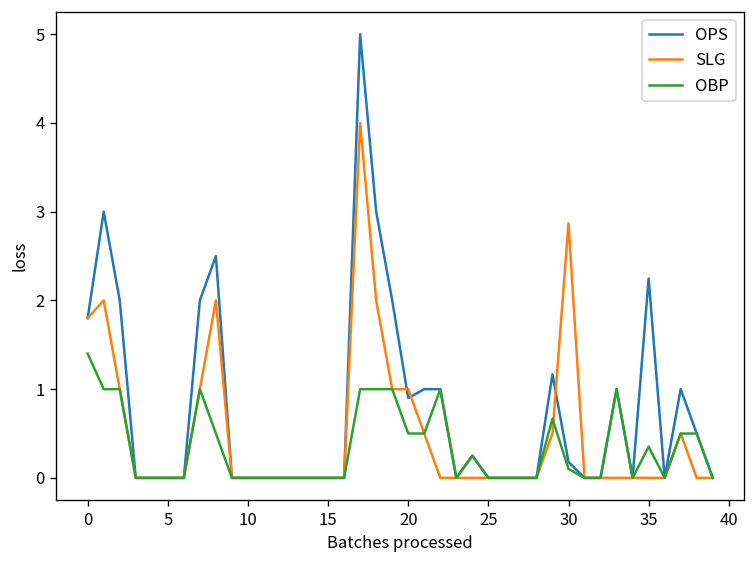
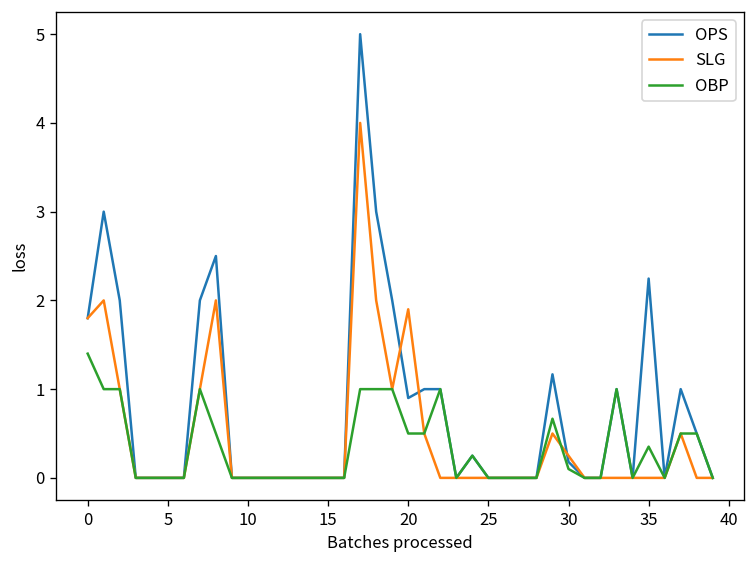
  {
    "OPS": {
      "20": 0.9,
      "30": 0.2,
      "35": 2.2
    },
    "SLG": {
-     "20": 1.0,
-     "30": 2.9,
+     "20": 1.9,
+     "30": 0.3,
      "35": 0.0
    },
    "OBP": {
      "0": 1.4,
      "20": 0.5,
      "30": 0.1,
      "35": 0.4
    }
  }
